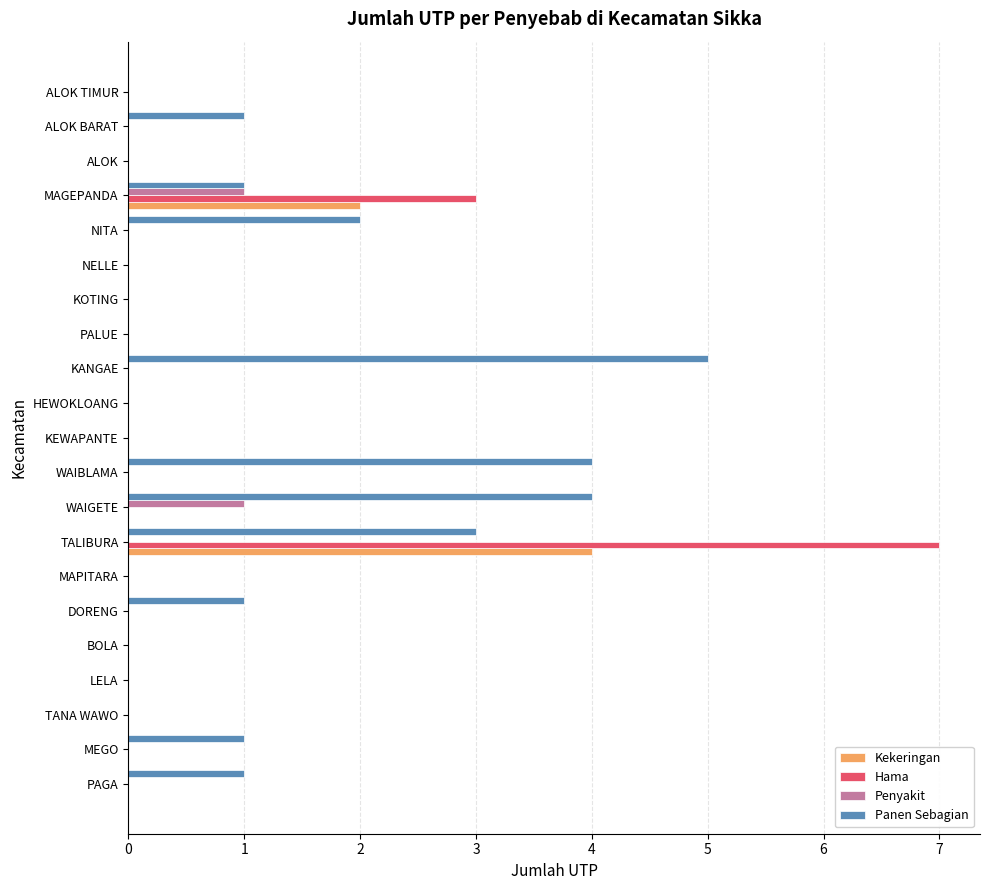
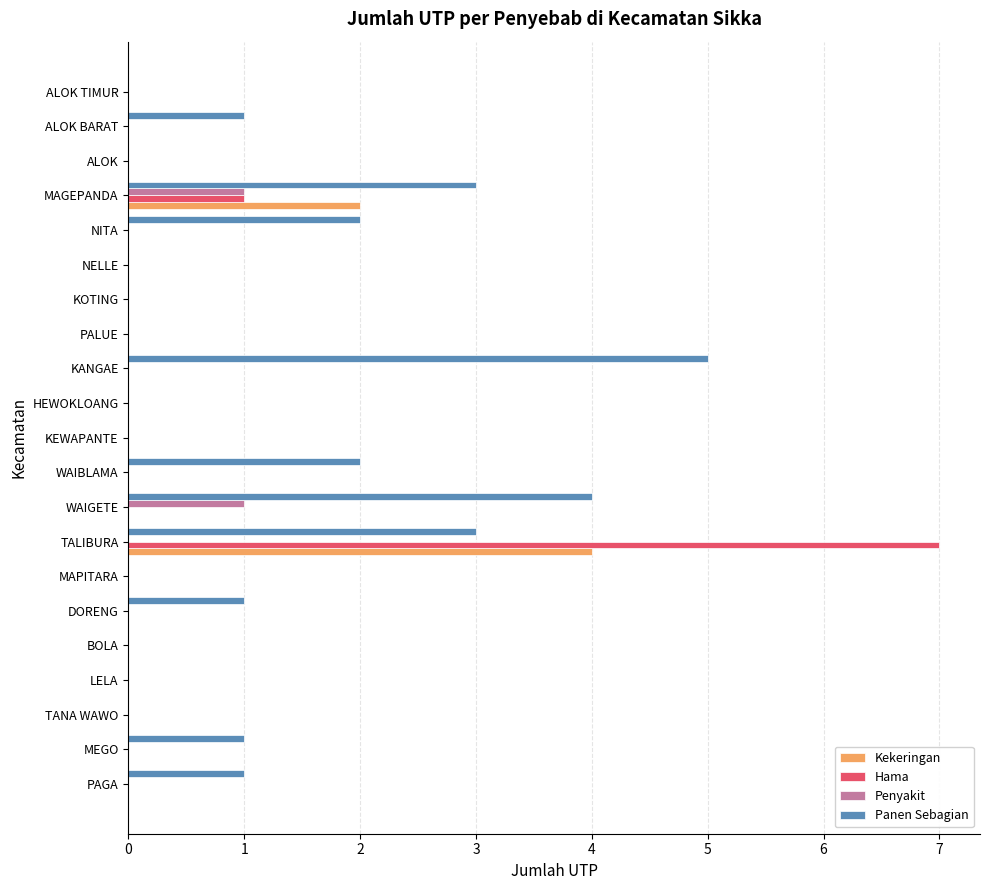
  {
    "Kekeringan": {
      "ALOK TIMUR": 0,
      "ALOK BARAT": 0,
      "ALOK": 0,
      "MAGEPANDA": 2,
      "NITA": 0,
      "NELLE": 0,
      "KOTING": 0,
      "PALUE": 0,
      "KANGAE": 0,
      "HEWOKLOANG": 0,
      "KEWAPANTE": 0,
      "WAIBLAMA": 0,
      "WAIGETE": 0,
      "TALIBURA": 4,
      "MAPITARA": 0,
      "DORENG": 0,
      "BOLA": 0,
      "LELA": 0,
      "TANA WAWO": 0,
      "MEGO": 0,
      "PAGA": 0
    },
    "Hama": {
      "ALOK TIMUR": 0,
      "ALOK BARAT": 0,
      "ALOK": 0,
-     "MAGEPANDA": 3,
+     "MAGEPANDA": 1,
      "NITA": 0,
      "NELLE": 0,
      "KOTING": 0,
      "PALUE": 0,
      "KANGAE": 0,
      "HEWOKLOANG": 0,
      "KEWAPANTE": 0,
      "WAIBLAMA": 0,
      "WAIGETE": 0,
      "TALIBURA": 7,
      "MAPITARA": 0,
      "DORENG": 0,
      "BOLA": 0,
      "LELA": 0,
      "TANA WAWO": 0,
      "MEGO": 0,
      "PAGA": 0
    },
    "Penyakit": {
      "ALOK TIMUR": 0,
      "ALOK BARAT": 0,
      "ALOK": 0,
      "MAGEPANDA": 1,
      "NITA": 0,
      "NELLE": 0,
      "KOTING": 0,
      "PALUE": 0,
      "KANGAE": 0,
      "HEWOKLOANG": 0,
      "KEWAPANTE": 0,
      "WAIBLAMA": 0,
      "WAIGETE": 1,
      "TALIBURA": 0,
      "MAPITARA": 0,
      "DORENG": 0,
      "BOLA": 0,
      "LELA": 0,
      "TANA WAWO": 0,
      "MEGO": 0,
      "PAGA": 0
    },
    "Panen Sebagian": {
      "ALOK TIMUR": 0,
      "ALOK BARAT": 1,
      "ALOK": 0,
-     "MAGEPANDA": 1,
+     "MAGEPANDA": 3,
      "NITA": 2,
      "NELLE": 0,
      "KOTING": 0,
      "PALUE": 0,
      "KANGAE": 5,
      "HEWOKLOANG": 0,
      "KEWAPANTE": 0,
-     "WAIBLAMA": 4,
+     "WAIBLAMA": 2,
      "WAIGETE": 4,
      "TALIBURA": 3,
      "MAPITARA": 0,
      "DORENG": 1,
      "BOLA": 0,
      "LELA": 0,
      "TANA WAWO": 0,
      "MEGO": 1,
      "PAGA": 1
    }
  }
